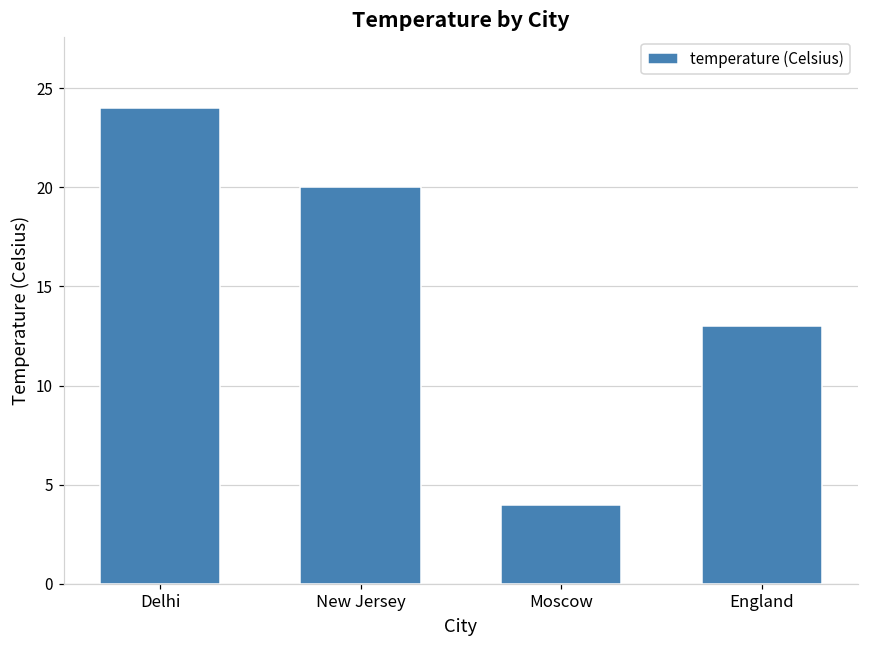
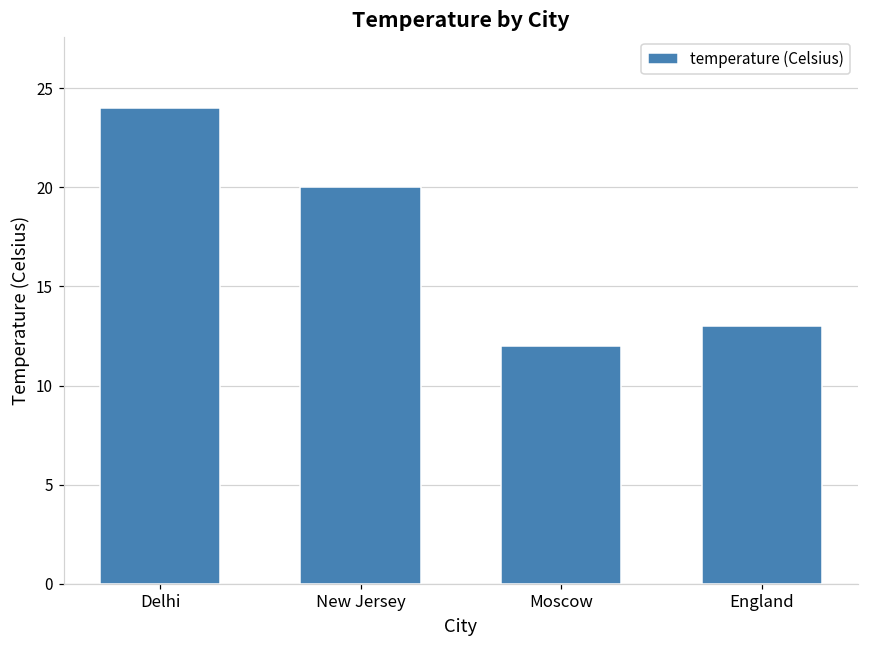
  {
    "Delhi": 24,
    "New Jersey": 20,
-   "Moscow": 4,
+   "Moscow": 12,
    "England": 13
  }
